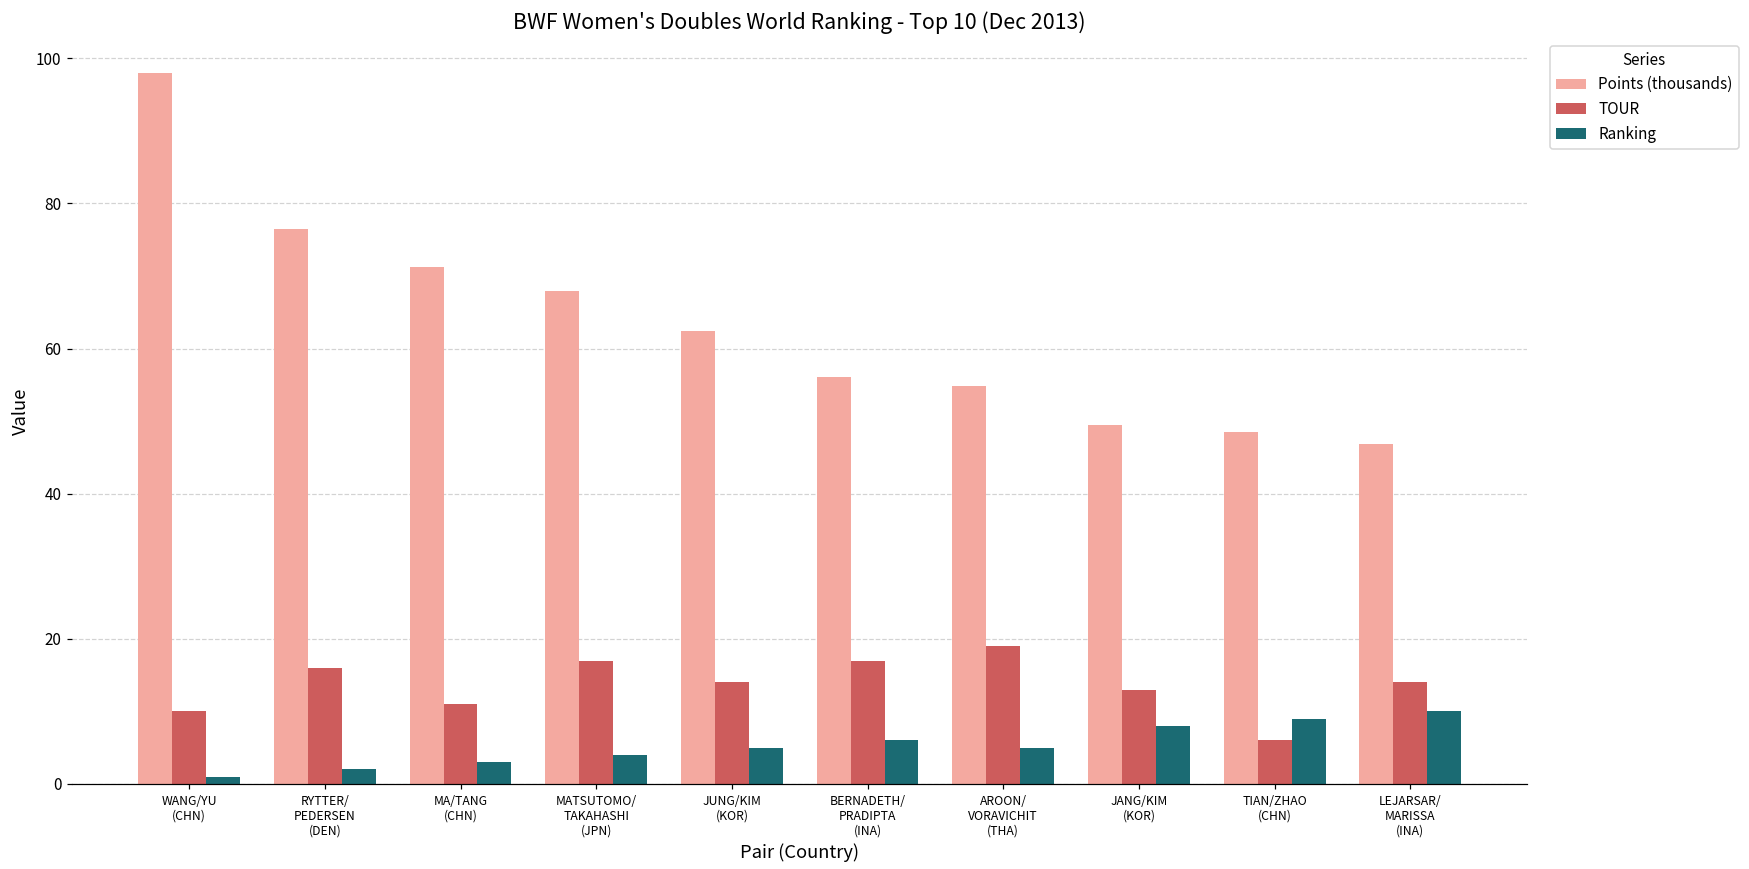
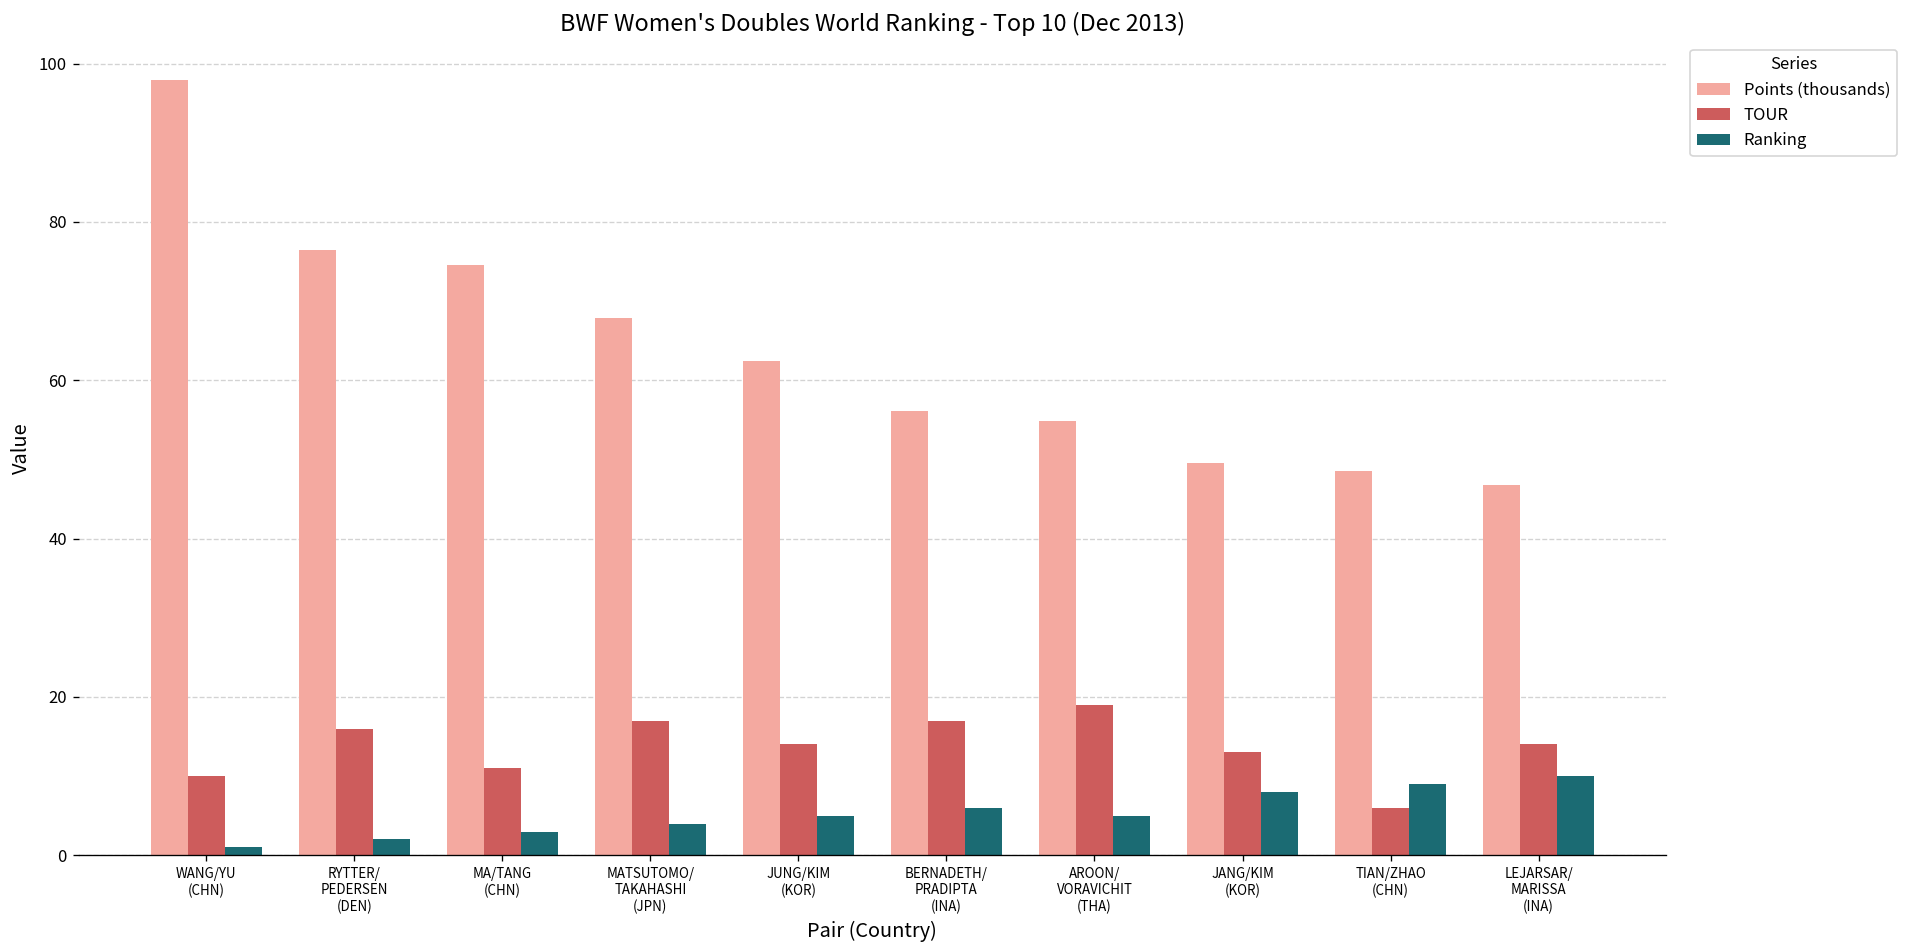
  {
    "Points (thousands)": {
      "WANG/YU (CHN)": 98,
      "RYTTER/ PEDERSEN (DEN)": 77,
-     "MA/TANG (CHN)": 71,
+     "MA/TANG (CHN)": 75,
      "MATSUTOMO/ TAKAHASHI (JPN)": 68,
      "JUNG/KIM (KOR)": 62,
      "BERNADETH/ PRADIPTA (INA)": 56,
      "AROON/ VORAVICHIT (THA)": 55,
      "JANG/KIM (KOR)": 50,
      "TIAN/ZHAO (CHN)": 49,
      "LEJARSAR/ MARISSA (INA)": 47
    },
    "TOUR": {
      "WANG/YU (CHN)": 10,
      "RYTTER/ PEDERSEN (DEN)": 16,
      "MA/TANG (CHN)": 11,
      "MATSUTOMO/ TAKAHASHI (JPN)": 17,
      "JUNG/KIM (KOR)": 14,
      "BERNADETH/ PRADIPTA (INA)": 17,
      "AROON/ VORAVICHIT (THA)": 19,
      "JANG/KIM (KOR)": 13,
      "TIAN/ZHAO (CHN)": 6,
      "LEJARSAR/ MARISSA (INA)": 14
    },
    "Ranking": {
      "WANG/YU (CHN)": 1,
      "RYTTER/ PEDERSEN (DEN)": 2,
      "MA/TANG (CHN)": 3,
      "MATSUTOMO/ TAKAHASHI (JPN)": 4,
      "JUNG/KIM (KOR)": 5,
      "BERNADETH/ PRADIPTA (INA)": 6,
      "AROON/ VORAVICHIT (THA)": 5,
      "JANG/KIM (KOR)": 8,
      "TIAN/ZHAO (CHN)": 9,
      "LEJARSAR/ MARISSA (INA)": 10
    }
  }
